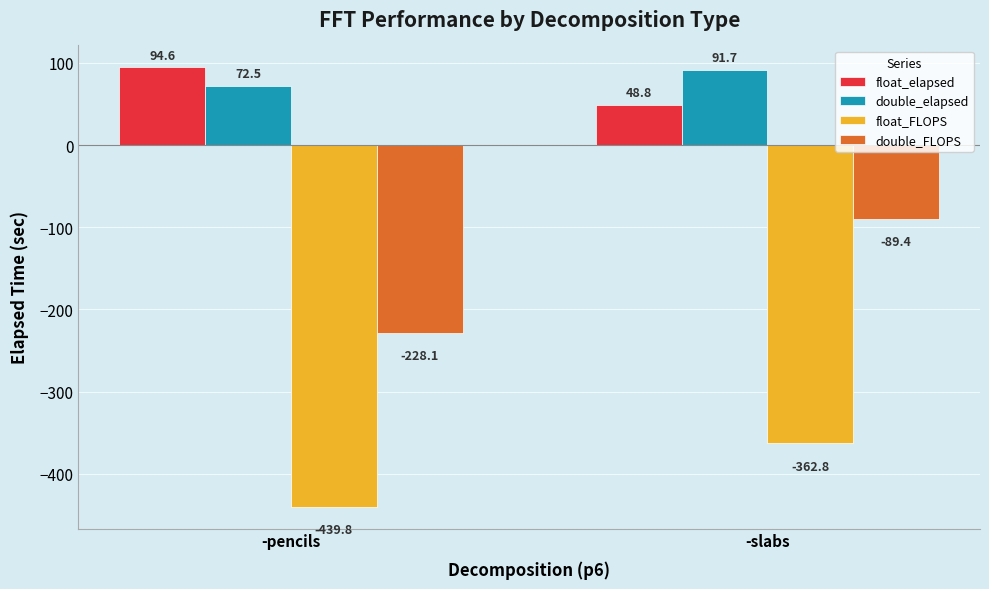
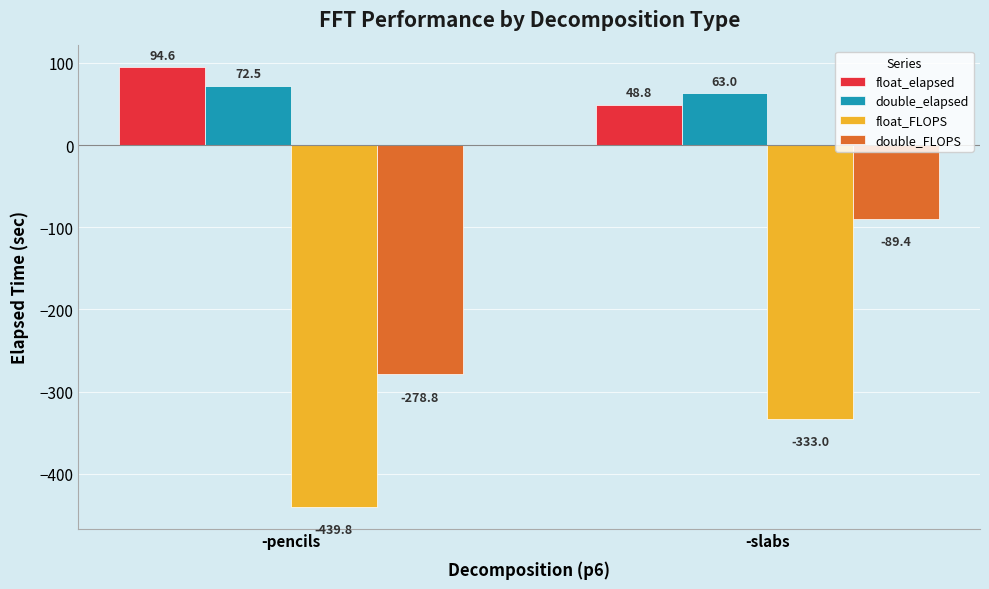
  {
    "float_elapsed": {
      "-pencils": 94.6,
      "-slabs": 48.8
    },
    "double_elapsed": {
      "-pencils": 72.5,
-     "-slabs": 91.7
+     "-slabs": 63.0
    },
    "float_FLOPS": {
      "-pencils": -439.8,
-     "-slabs": -362.8
+     "-slabs": -333.0
    },
    "double_FLOPS": {
-     "-pencils": -228.1,
+     "-pencils": -278.8,
      "-slabs": -89.4
    }
  }
